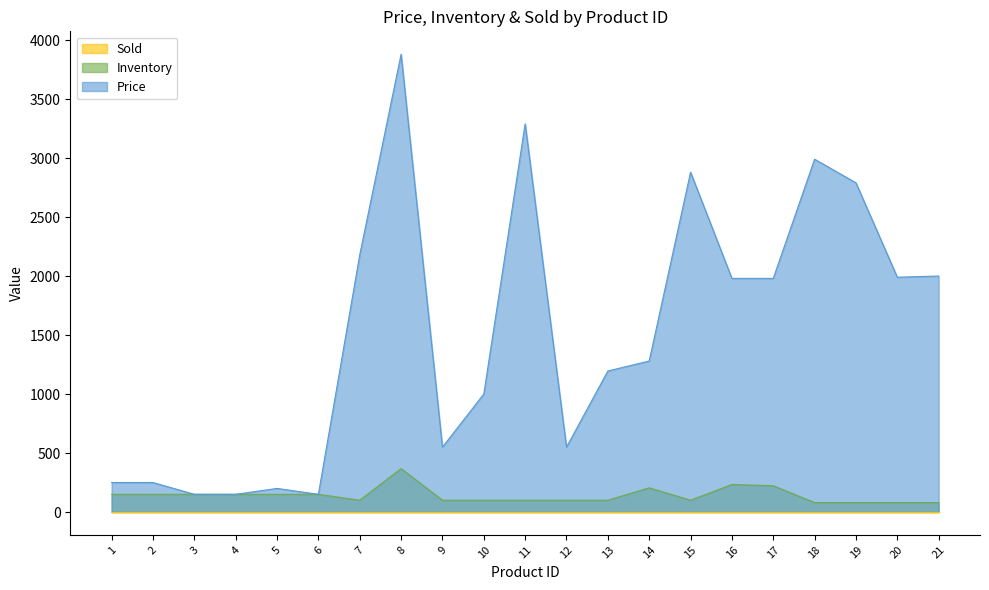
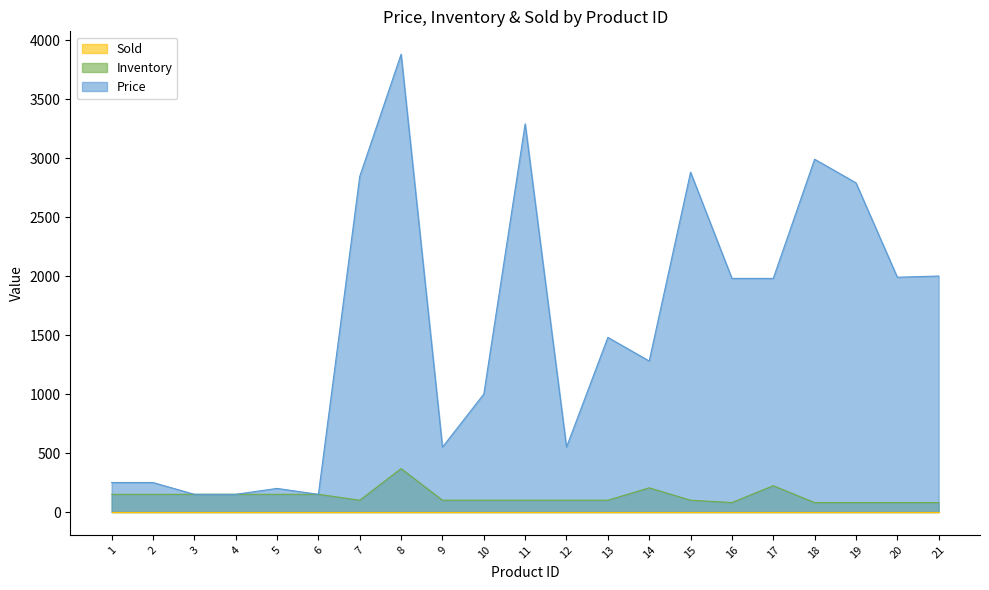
  {
    "Sold": {
      "1": 0,
      "2": 0,
      "3": 0,
      "4": 0,
      "5": 0,
      "6": 0,
      "7": 0,
      "8": 0,
      "9": 0,
      "10": 0,
      "11": 0,
      "12": 0,
      "13": 0,
      "14": 0,
      "15": 0,
      "16": 0,
      "17": 0,
      "18": 0,
      "19": 0,
      "20": 0,
      "21": 0
    },
    "Inventory": {
      "1": 150,
      "2": 150,
      "5": 150,
      "7": 100,
      "8": 370,
      "9": 100,
      "10": 100,
      "11": 100,
      "12": 100,
      "13": 100,
      "14": 210,
      "15": 100,
-     "16": 230,
+     "16": 80,
      "17": 220,
      "18": 80,
      "19": 80,
      "20": 80,
      "21": 80
    },
    "Price": {
      "1": 250,
      "2": 250,
      "5": 200,
-     "7": 2180,
+     "7": 2850,
      "8": 3880,
      "9": 550,
      "10": 1000,
      "11": 3290,
      "12": 550,
-     "13": 1200,
+     "13": 1480,
      "14": 1280,
      "15": 2880,
      "16": 1980,
      "17": 1980,
      "18": 2990,
      "19": 2790,
      "20": 1990,
      "21": 2000
    }
  }
